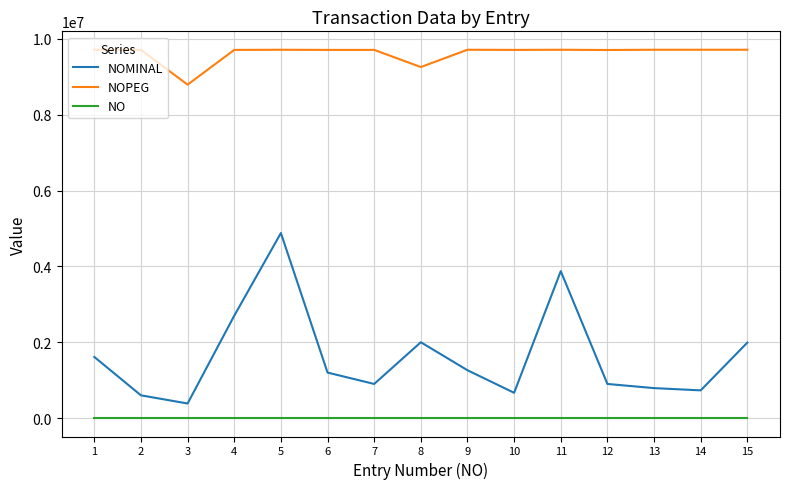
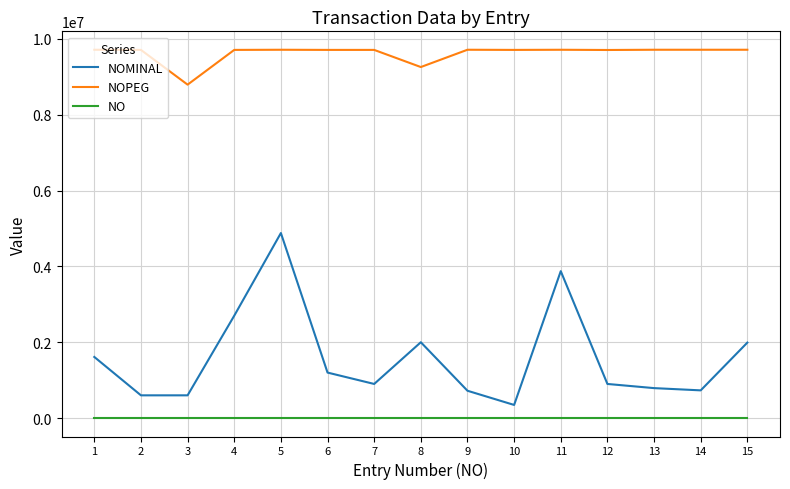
  {
    "NOMINAL": {
      "1": 1600000,
      "2": 600000,
-     "3": 400000,
+     "3": 600000,
      "4": 2700000,
      "5": 4900000,
      "6": 1200000,
      "7": 900000,
      "8": 2000000,
-     "9": 1300000,
-     "10": 700000,
+     "9": 700000,
+     "10": 300000,
      "11": 3900000,
      "12": 900000,
      "13": 800000,
      "14": 700000,
      "15": 2000000
    },
    "NOPEG": {
      "3": 8800000,
      "4": 9700000,
      "5": 9700000,
      "6": 9700000,
      "7": 9700000,
      "8": 9300000,
      "9": 9700000,
      "10": 9700000,
      "11": 9700000,
      "12": 9700000,
      "13": 9700000,
      "14": 9700000,
      "15": 9700000
    },
    "NO": {
      "1": 0,
      "2": 0,
      "3": 0,
      "4": 0,
      "5": 0,
      "6": 0,
      "7": 0,
      "8": 0,
      "9": 0,
      "10": 0,
      "11": 0,
      "12": 0,
      "13": 0,
      "14": 0,
      "15": 0
    }
  }
